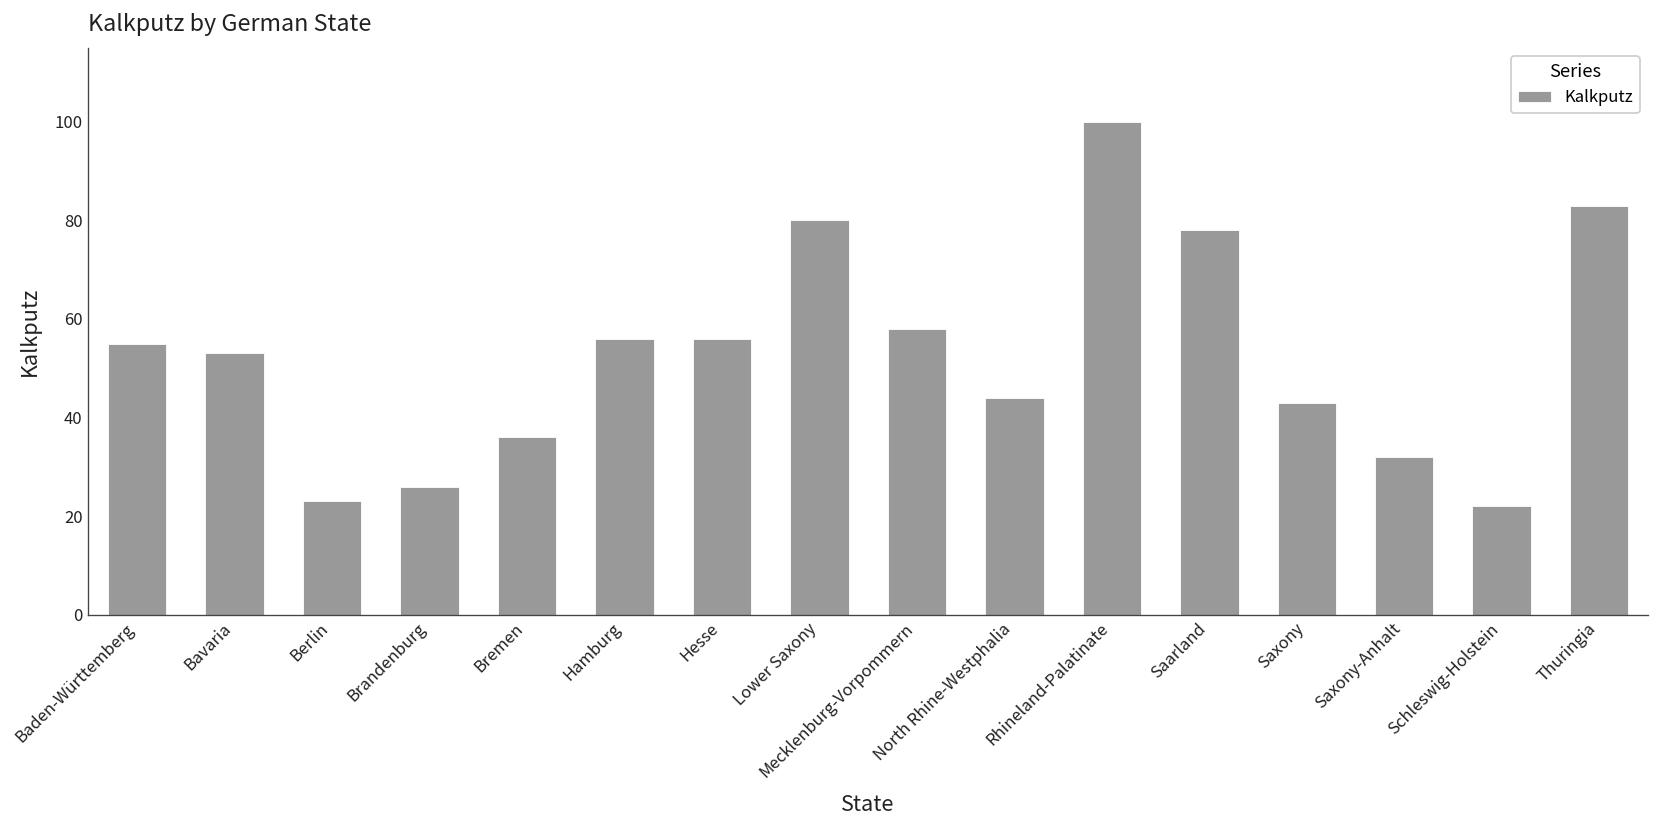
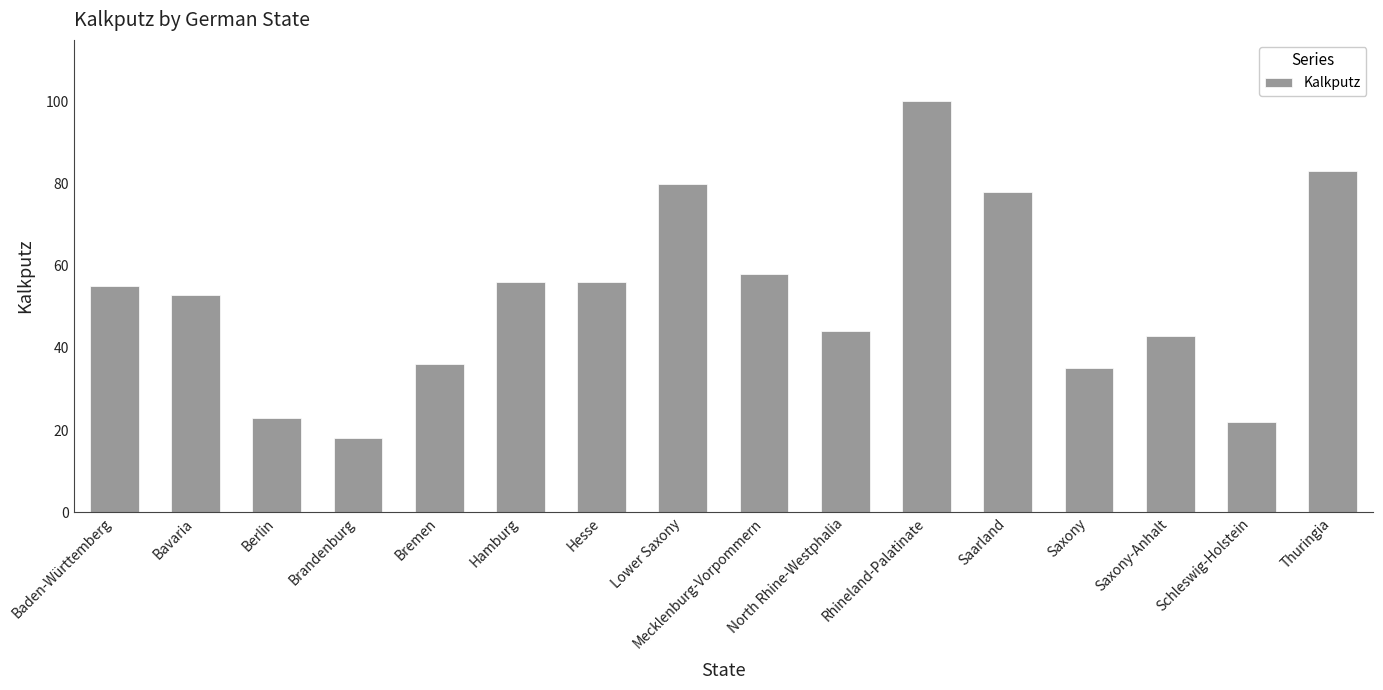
  {
    "Baden-Württemberg": 55,
    "Bavaria": 53,
    "Berlin": 23,
-   "Brandenburg": 26,
+   "Brandenburg": 18,
    "Bremen": 36,
    "Hamburg": 56,
    "Hesse": 56,
    "Lower Saxony": 80,
    "Mecklenburg-Vorpommern": 58,
    "North Rhine-Westphalia": 44,
    "Rhineland-Palatinate": 100,
    "Saarland": 78,
-   "Saxony": 43,
-   "Saxony-Anhalt": 32,
+   "Saxony": 35,
+   "Saxony-Anhalt": 43,
    "Schleswig-Holstein": 22,
    "Thuringia": 83
  }
